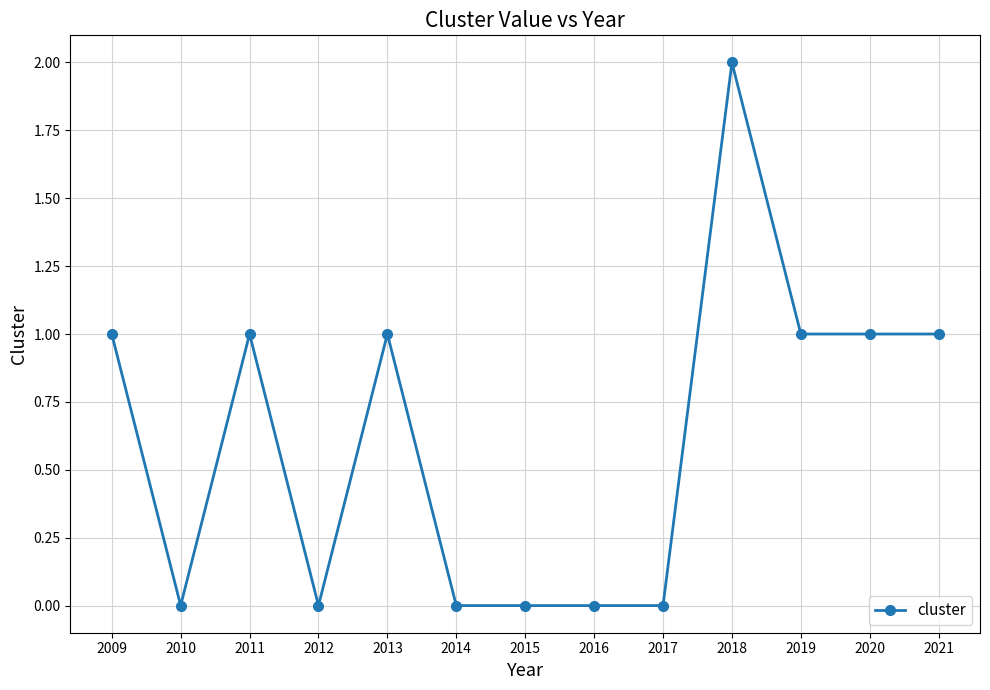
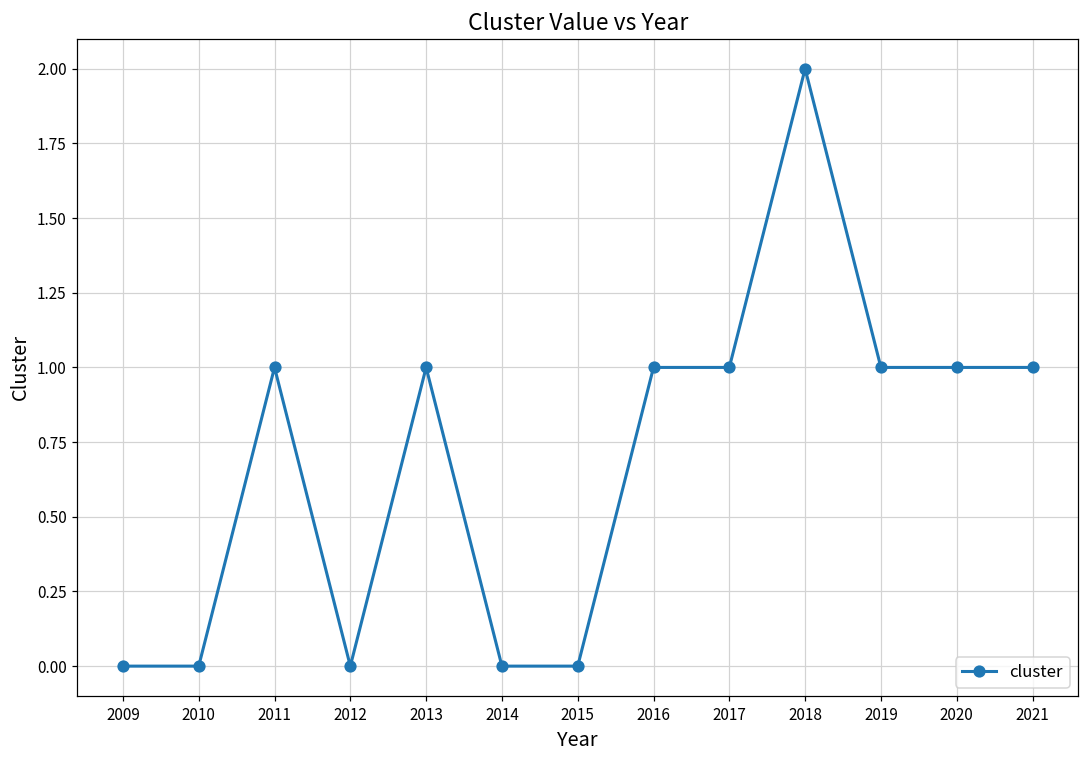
  {
-   "2009": 1,
+   "2009": 0,
    "2010": 0,
    "2011": 1,
    "2012": 0,
    "2013": 1,
    "2014": 0,
    "2015": 0,
-   "2016": 0,
-   "2017": 0,
+   "2016": 1,
+   "2017": 1,
    "2018": 2,
    "2019": 1,
    "2020": 1,
    "2021": 1
  }
